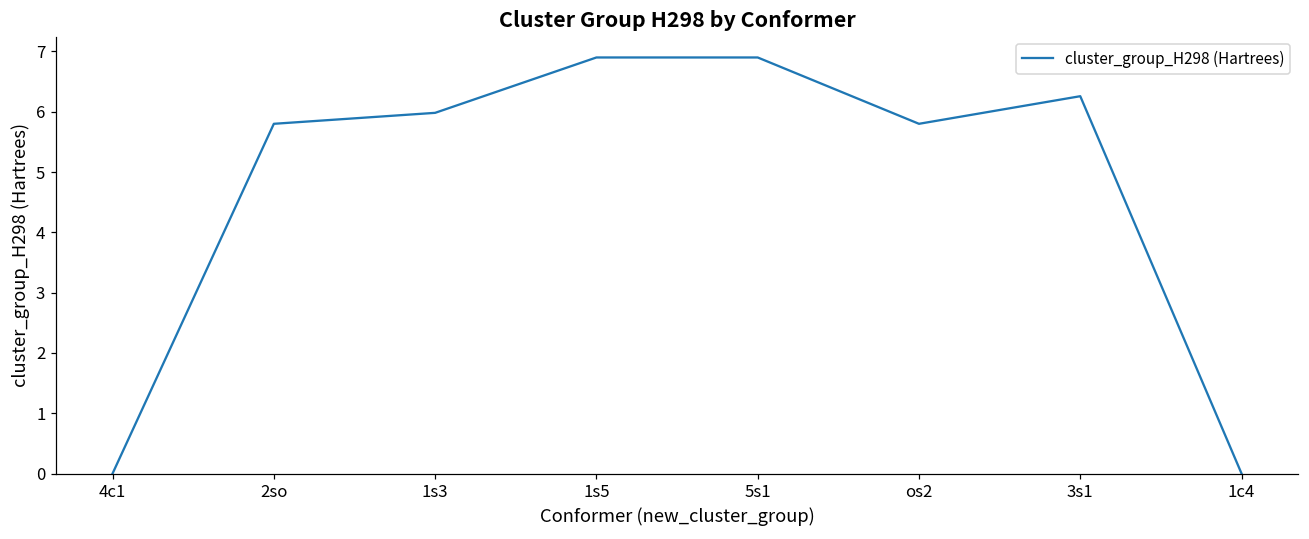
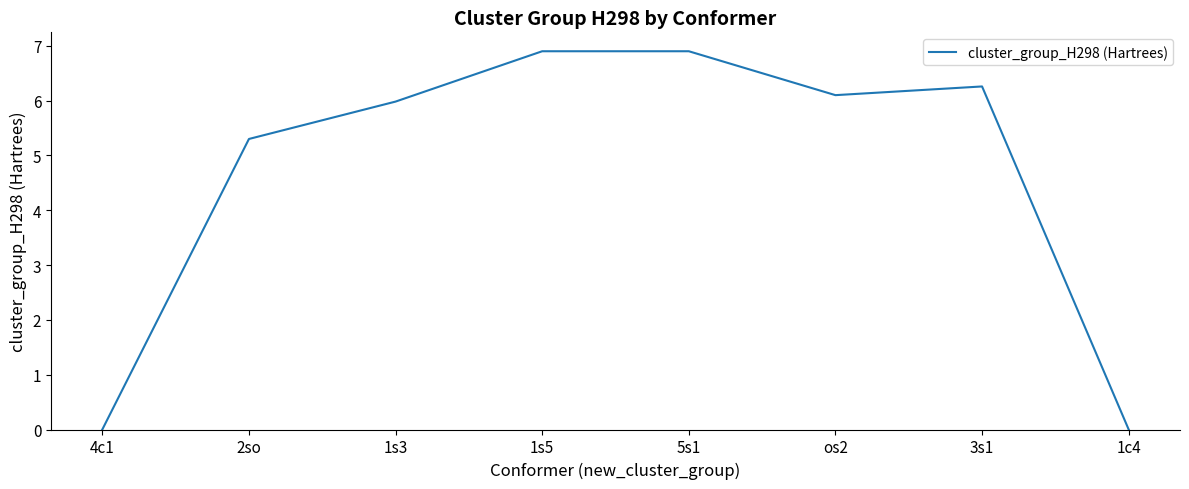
  {
    "4c1": 0.0,
-   "2so": 5.8,
+   "2so": 5.3,
    "1s3": 6.0,
    "1s5": 6.9,
    "5s1": 6.9,
-   "os2": 5.8,
+   "os2": 6.1,
    "3s1": 6.3,
    "1c4": 0.0
  }
